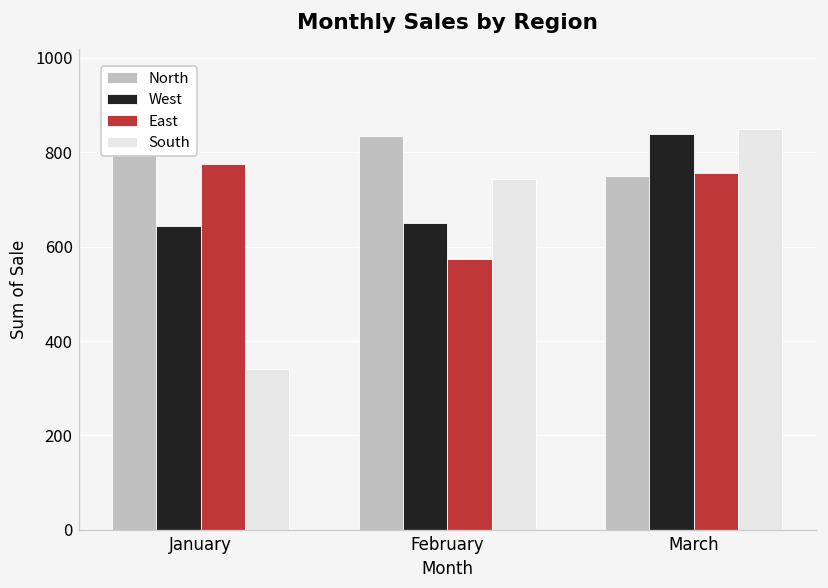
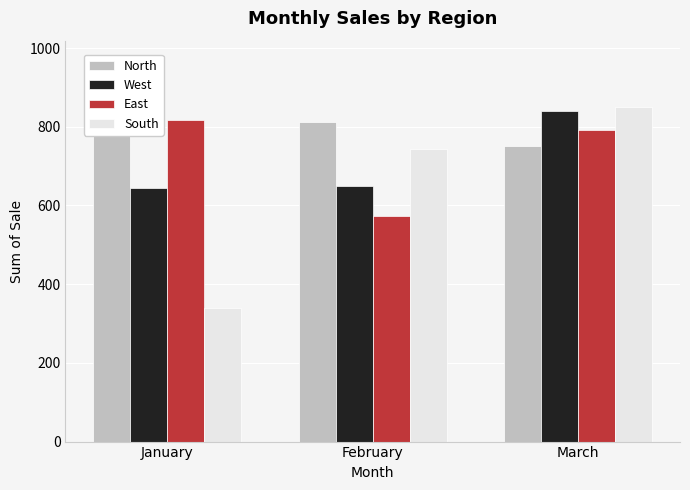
  {
    "North": {
-     "February": 830,
+     "February": 810,
      "March": 750
    },
    "West": {
      "January": 640,
      "February": 650,
      "March": 840
    },
    "East": {
-     "January": 770,
+     "January": 820,
      "February": 570,
-     "March": 760
+     "March": 790
    },
    "South": {
      "January": 340,
      "February": 740,
      "March": 850
    }
  }
